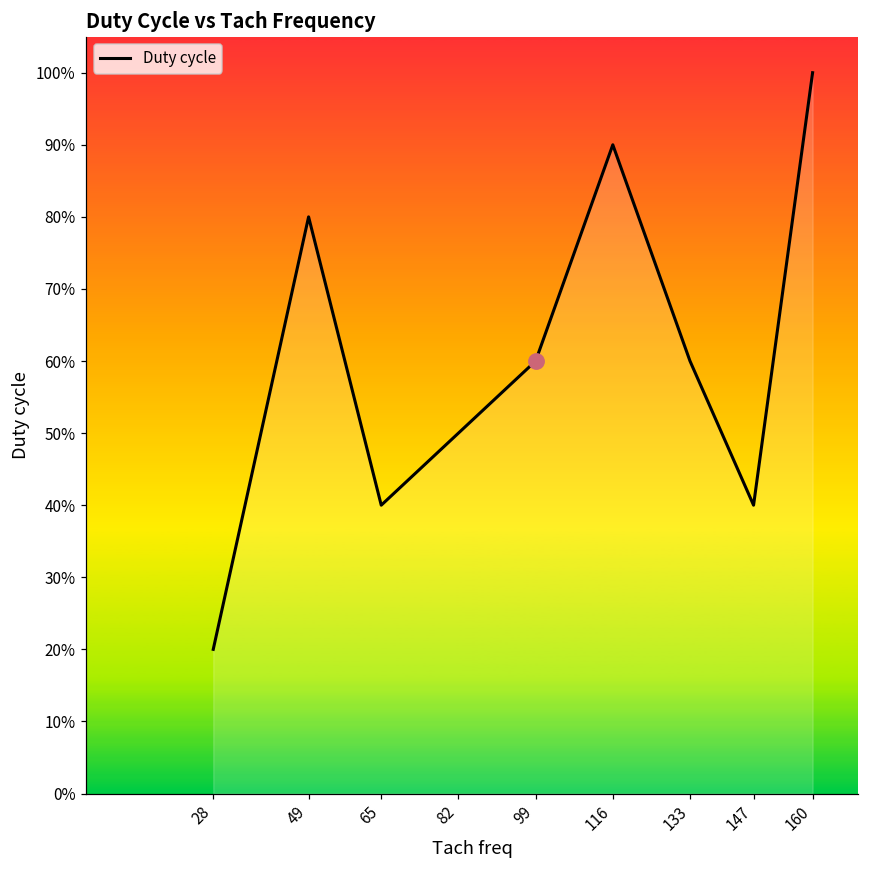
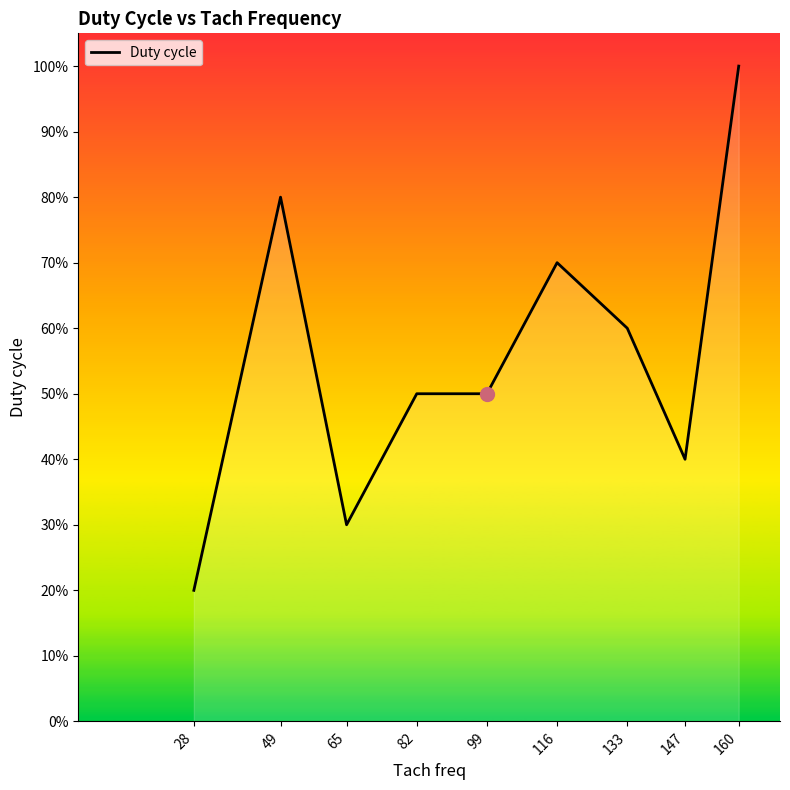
  {
    "Duty cycle": {
      "28": "20%",
      "49": "80%",
-     "65": "40%",
+     "65": "30%",
      "82": "50%",
-     "99": "60%",
-     "116": "90%",
+     "99": "50%",
+     "116": "70%",
      "133": "60%",
      "147": "40%",
      "160": "100%"
    }
  }
